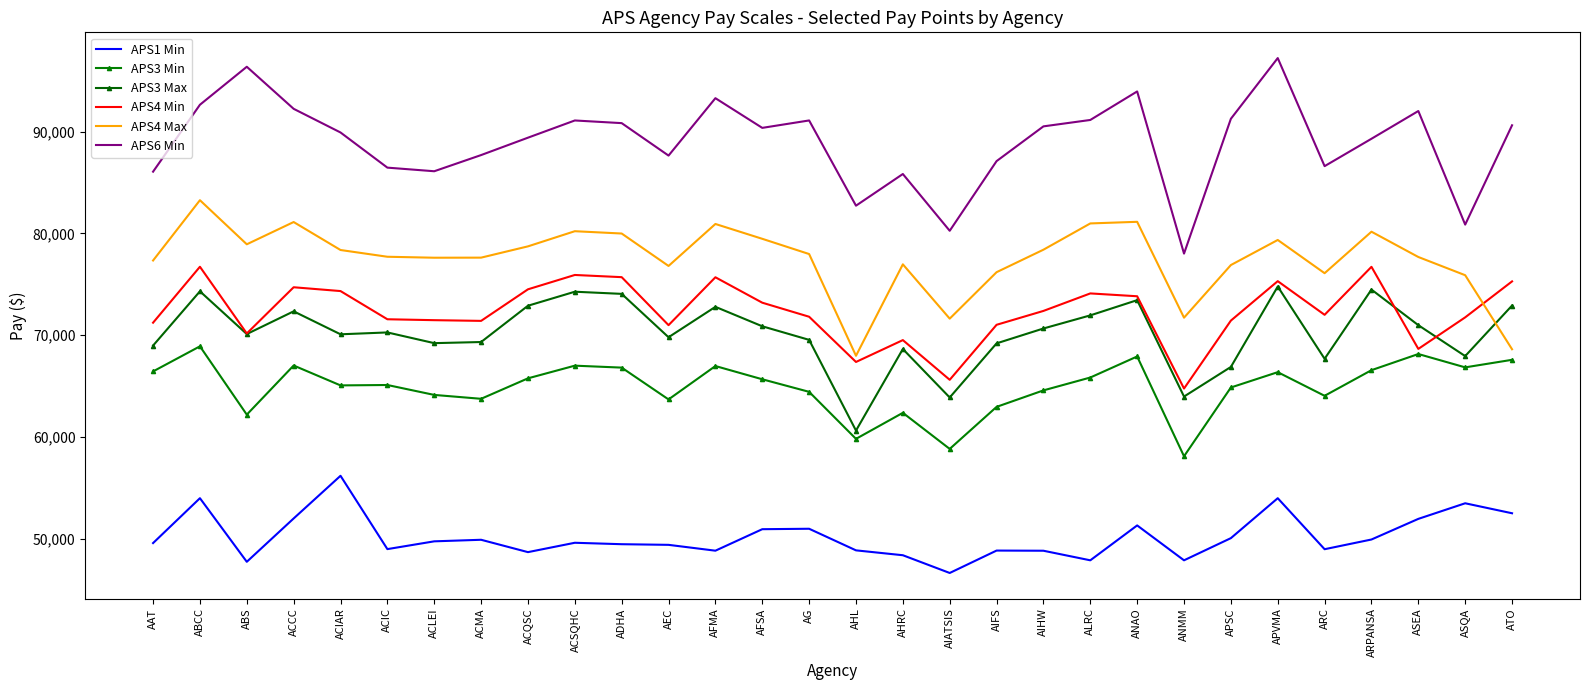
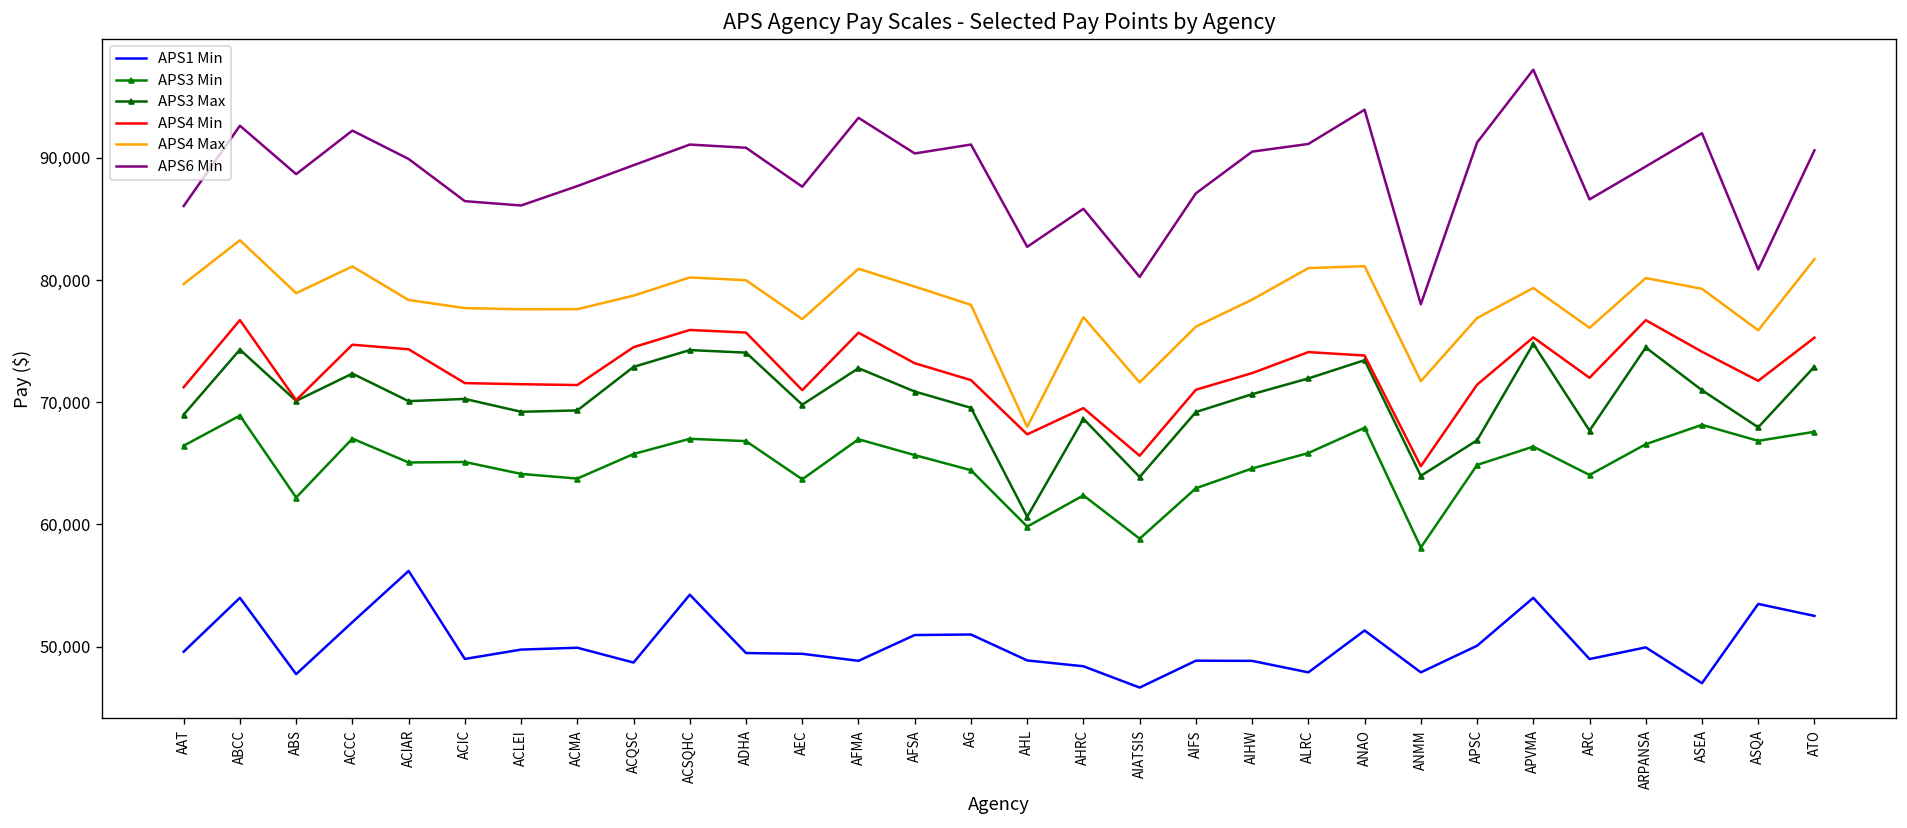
  {
    "APS1 Min": {
      "AAT": "49,600",
      "ABCC": "54,000",
      "ABS": "47,700",
      "ACCC": "52,000",
      "ACIAR": "56,200",
      "ACIC": "49,000",
      "ACLEI": "49,700",
      "ACMA": "49,900",
      "ACQSC": "48,700",
-     "ACSQHC": "49,600",
+     "ACSQHC": "54,200",
      "ADHA": "49,500",
      "AEC": "49,400",
      "AFMA": "48,800",
      "AFSA": "50,900",
      "AG": "51,000",
      "AHL": "48,900",
      "AHRC": "48,400",
      "AIATSIS": "46,600",
      "AIFS": "48,800",
      "AIHW": "48,800",
      "ALRC": "47,900",
      "ANAO": "51,300",
      "ANMM": "47,900",
      "APSC": "50,100",
      "APVMA": "54,000",
      "ARC": "49,000",
      "ARPANSA": "49,900",
-     "ASEA": "52,000",
+     "ASEA": "47,000",
      "ASQA": "53,500",
      "ATO": "52,500"
    },
    "APS4 Min": {
      "AAT": "71,200",
      "ABCC": "76,700",
      "ACCC": "74,700",
      "ACIAR": "74,300",
      "ACIC": "71,600",
      "ACLEI": "71,500",
      "ACMA": "71,400",
      "ACQSC": "74,500",
      "ACSQHC": "75,900",
      "ADHA": "75,700",
      "AEC": "71,000",
      "AFMA": "75,700",
      "AFSA": "73,200",
      "AG": "71,800",
      "AHL": "67,400",
      "AHRC": "69,500",
      "AIATSIS": "65,600",
      "AIFS": "71,000",
      "AIHW": "72,400",
      "ALRC": "74,100",
      "ANAO": "73,800",
      "ANMM": "64,800",
      "APSC": "71,400",
      "APVMA": "75,300",
      "ARC": "72,000",
      "ARPANSA": "76,700",
-     "ASEA": "68,600",
+     "ASEA": "74,100",
      "ASQA": "71,700",
      "ATO": "75,300"
    },
    "APS4 Max": {
-     "AAT": "77,300",
+     "AAT": "79,700",
      "ABCC": "83,300",
      "ABS": "78,900",
      "ACCC": "81,100",
      "ACIAR": "78,400",
      "ACIC": "77,700",
      "ACLEI": "77,600",
      "ACMA": "77,600",
      "ACQSC": "78,700",
      "ACSQHC": "80,200",
      "ADHA": "80,000",
      "AEC": "76,800",
      "AFMA": "80,900",
      "AFSA": "79,500",
      "AG": "78,000",
      "AHL": "68,000",
      "AHRC": "77,000",
      "AIATSIS": "71,600",
      "AIFS": "76,200",
      "AIHW": "78,400",
      "ALRC": "81,000",
      "ANAO": "81,100",
      "ANMM": "71,700",
      "APSC": "76,900",
      "APVMA": "79,300",
      "ARC": "76,100",
      "ARPANSA": "80,200",
-     "ASEA": "77,700",
+     "ASEA": "79,300",
      "ASQA": "75,900",
-     "ATO": "68,600"
+     "ATO": "81,700"
    },
    "APS6 Min": {
      "AAT": "86,100",
      "ABCC": "92,600",
-     "ABS": "96,400",
+     "ABS": "88,700",
      "ACCC": "92,200",
      "ACIAR": "89,900",
      "ACIC": "86,500",
      "ACLEI": "86,100",
      "ACMA": "87,700",
      "ACQSC": "89,400",
      "ACSQHC": "91,100",
      "ADHA": "90,800",
      "AEC": "87,600",
      "AFMA": "93,300",
      "AFSA": "90,400",
      "AG": "91,100",
      "AHL": "82,700",
      "AHRC": "85,800",
      "AIATSIS": "80,200",
      "AIFS": "87,100",
      "AIHW": "90,500",
      "ALRC": "91,100",
      "ANAO": "93,900",
      "ANMM": "78,000",
      "APSC": "91,300",
      "APVMA": "97,200",
      "ARC": "86,600",
      "ARPANSA": "89,300",
      "ASEA": "92,000",
      "ASQA": "80,900",
      "ATO": "90,600"
    }
  }
